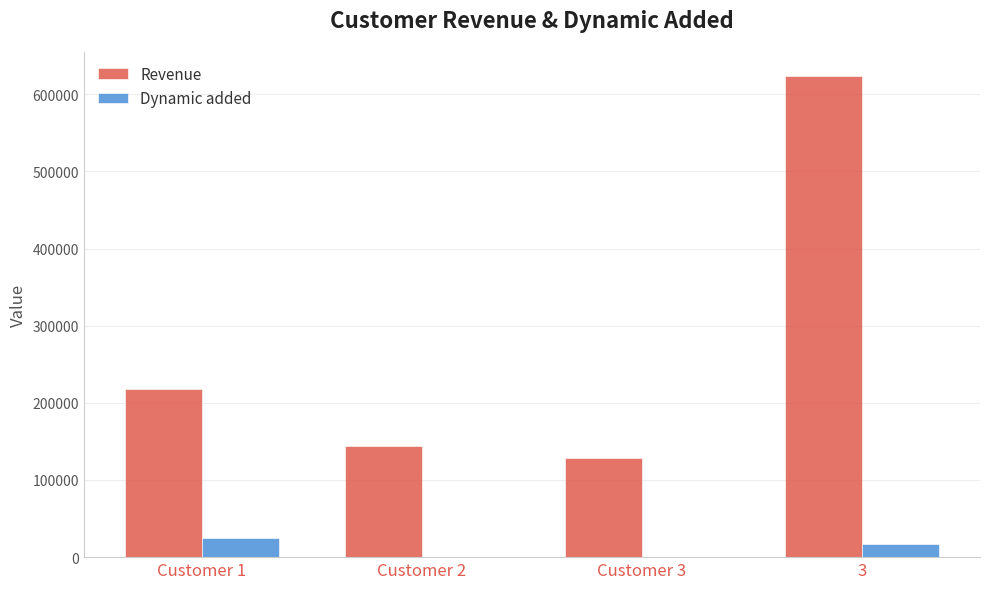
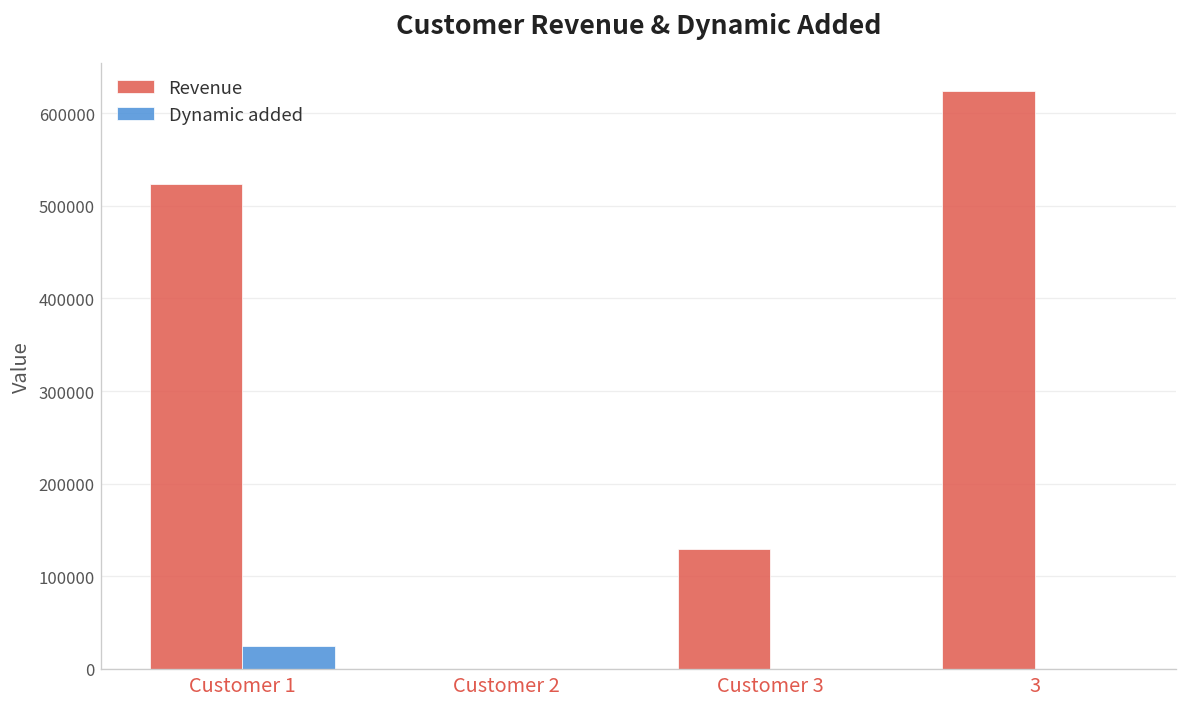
  {
    "Revenue": {
-     "Customer 1": 220000,
-     "Customer 2": 140000,
+     "Customer 1": 520000,
+     "Customer 2": 0,
      "Customer 3": 130000,
      "3": 620000
    },
    "Dynamic added": {
      "Customer 1": 20000,
-     "3": 20000
+     "3": 0
    }
  }
